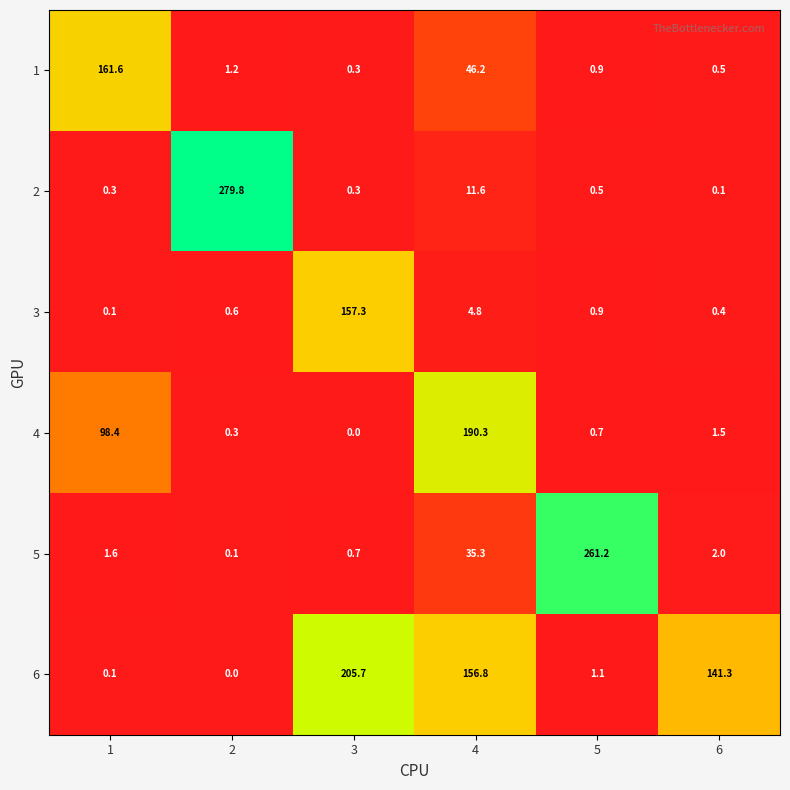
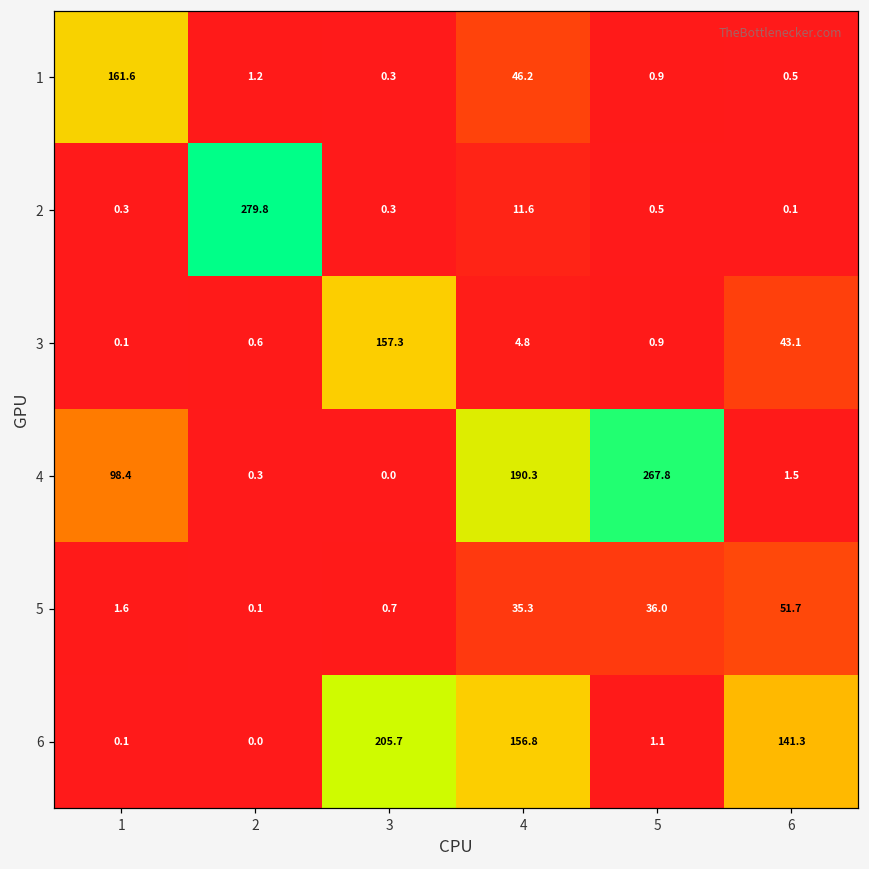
  {
    "1": {
      "1": 161.6,
      "2": 1.2,
      "3": 0.3,
      "4": 46.2,
      "5": 0.9
    },
    "2": {
      "1": 0.3,
      "2": 279.8,
      "3": 0.3,
      "4": 11.6,
      "5": 0.5,
      "6": 0.1
    },
    "3": {
      "1": 0.1,
      "2": 0.6,
      "3": 157.3,
      "4": 4.8,
      "5": 0.9,
-     "6": 0.4
+     "6": 43.1
    },
    "4": {
      "1": 98.4,
      "2": 0.3,
      "3": 0.0,
      "4": 190.3,
-     "5": 0.7,
+     "5": 267.8,
      "6": 1.5
    },
    "5": {
      "1": 1.6,
      "2": 0.1,
      "3": 0.7,
      "4": 35.3,
-     "5": 261.2,
-     "6": 2.0
+     "5": 36.0,
+     "6": 51.7
    },
    "6": {
      "1": 0.1,
      "2": 0.0,
      "3": 205.7,
      "4": 156.8,
      "5": 1.1,
      "6": 141.3
    }
  }
